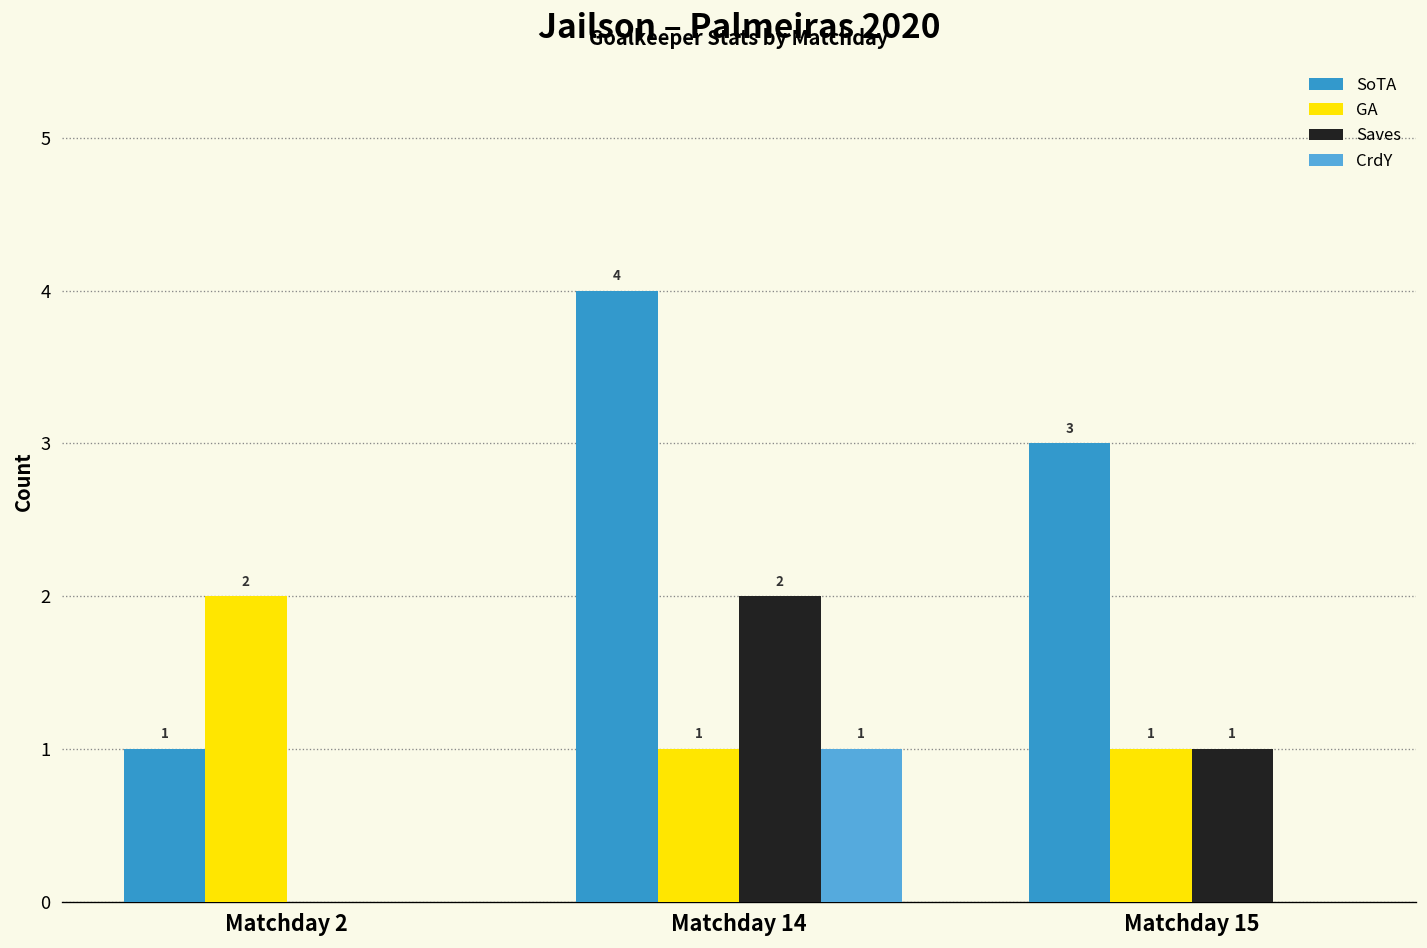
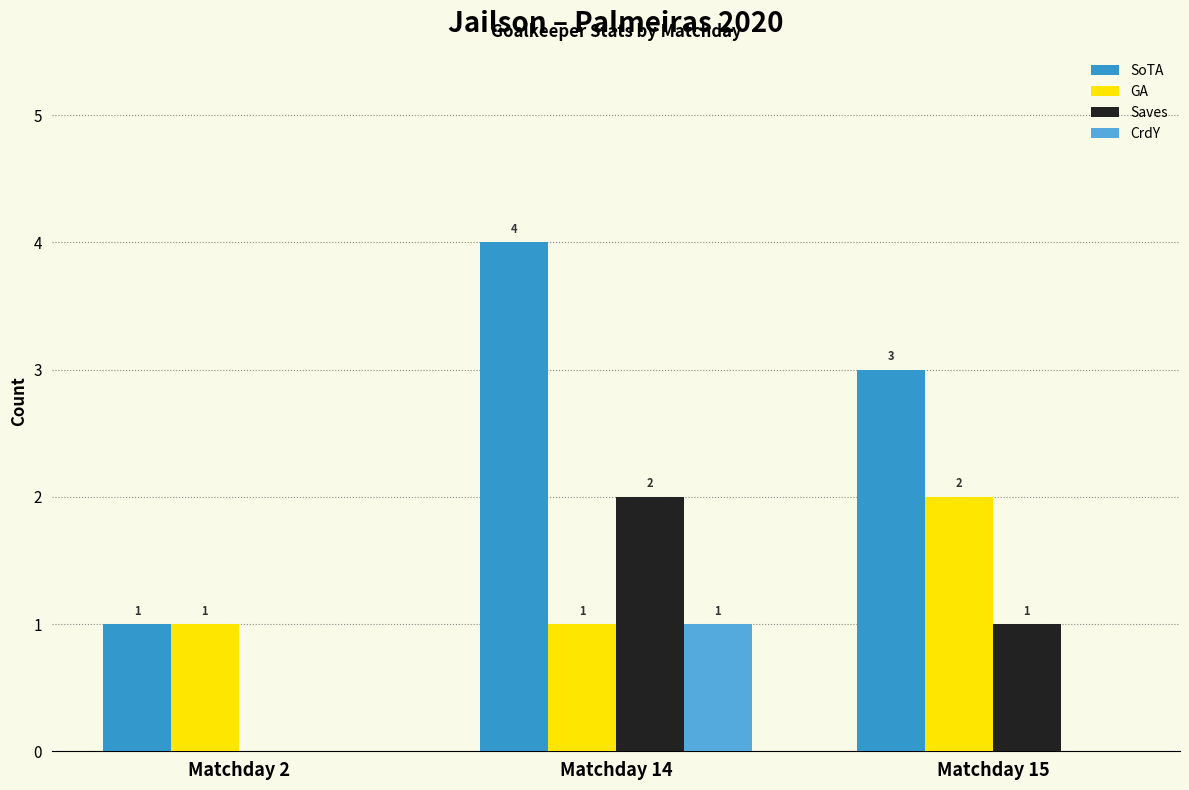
  {
    "GA": {
-     "Matchday 2": 2,
+     "Matchday 2": 1,
      "Matchday 14": 1,
-     "Matchday 15": 1
+     "Matchday 15": 2
    },
    "Saves": {
      "Matchday 14": 2,
      "Matchday 15": 1
    }
  }
